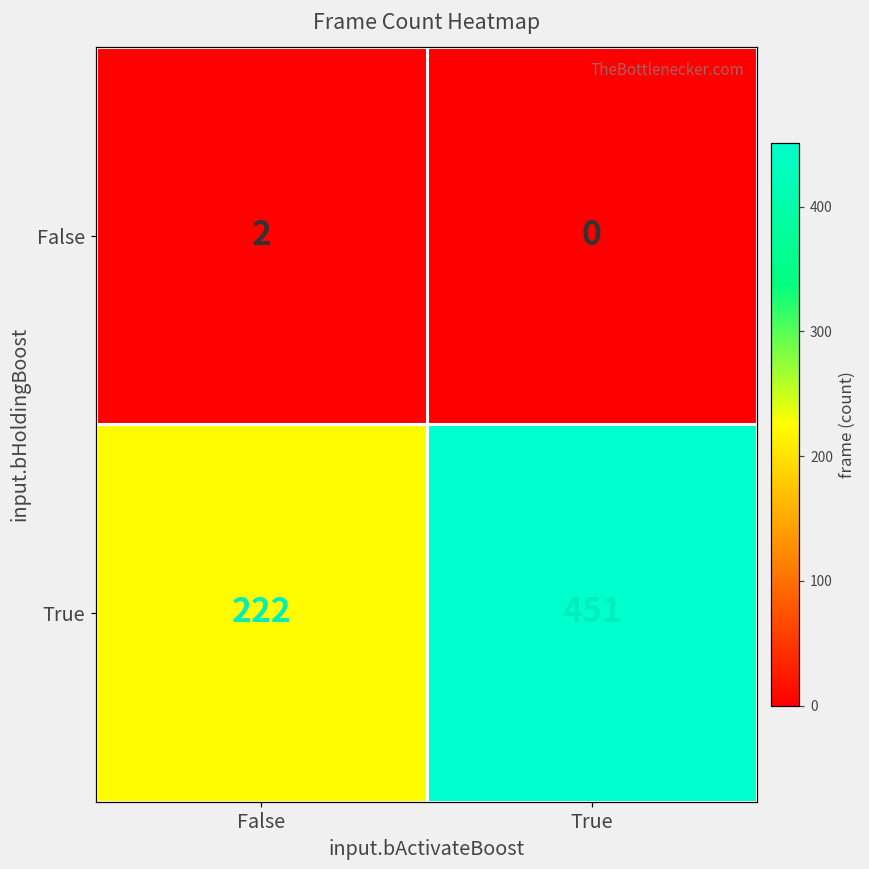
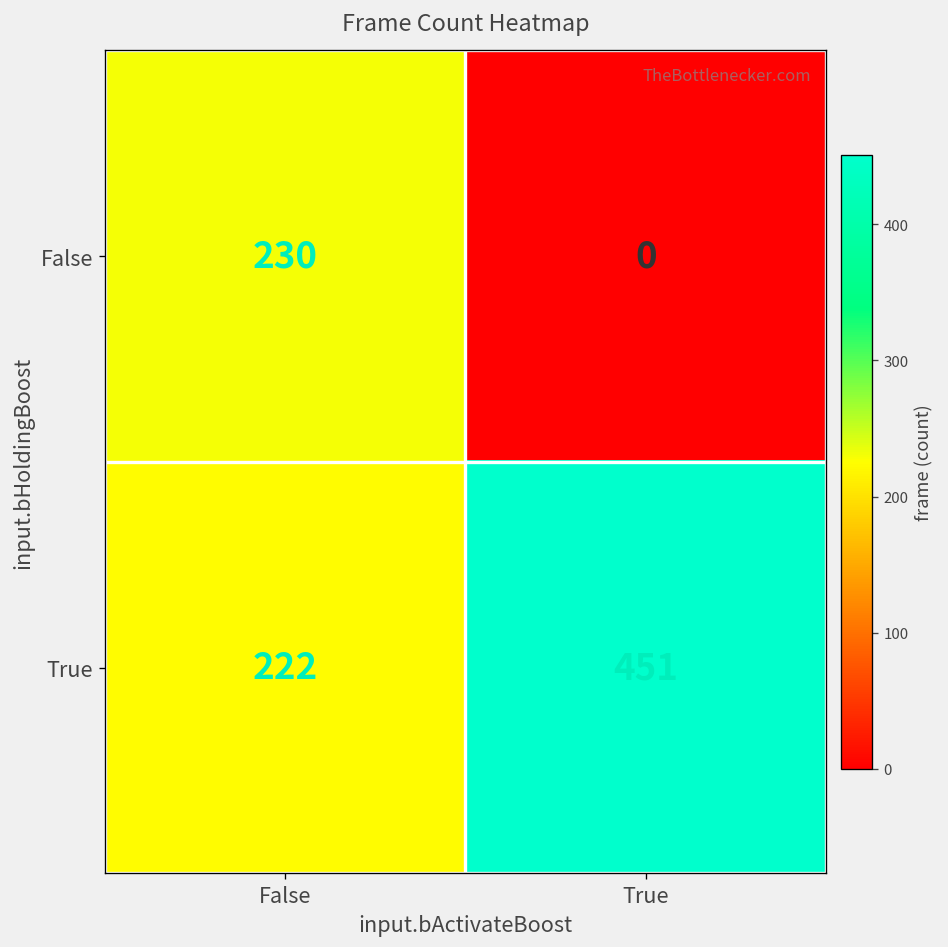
  {
    "False": {
-     "False": 2
+     "False": 230
    },
    "True": {
      "False": 222
    }
  }
